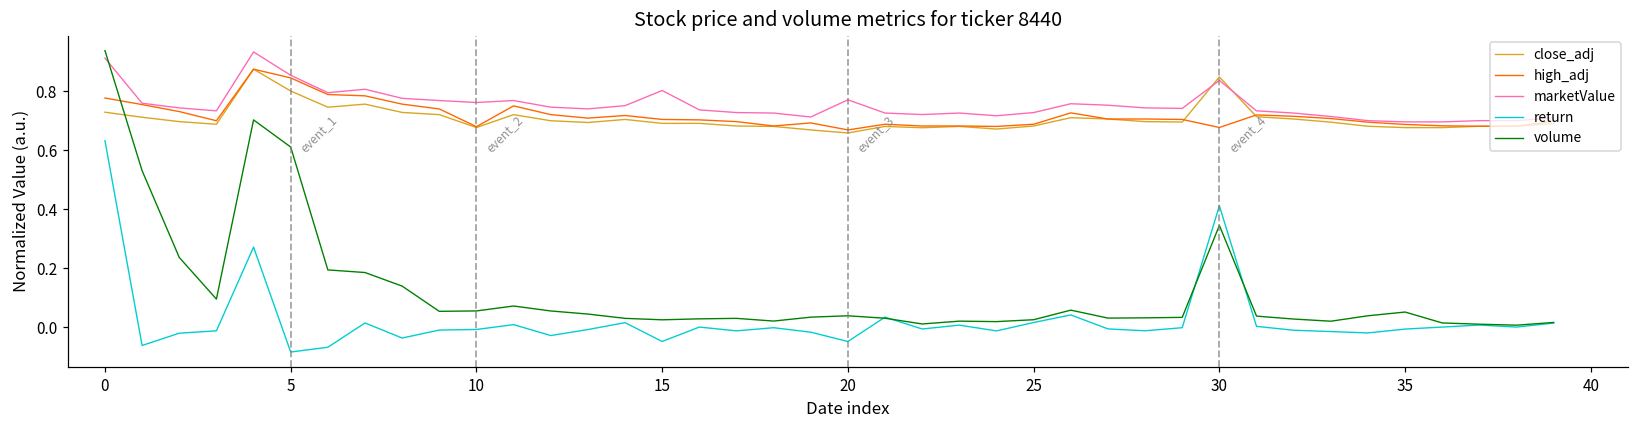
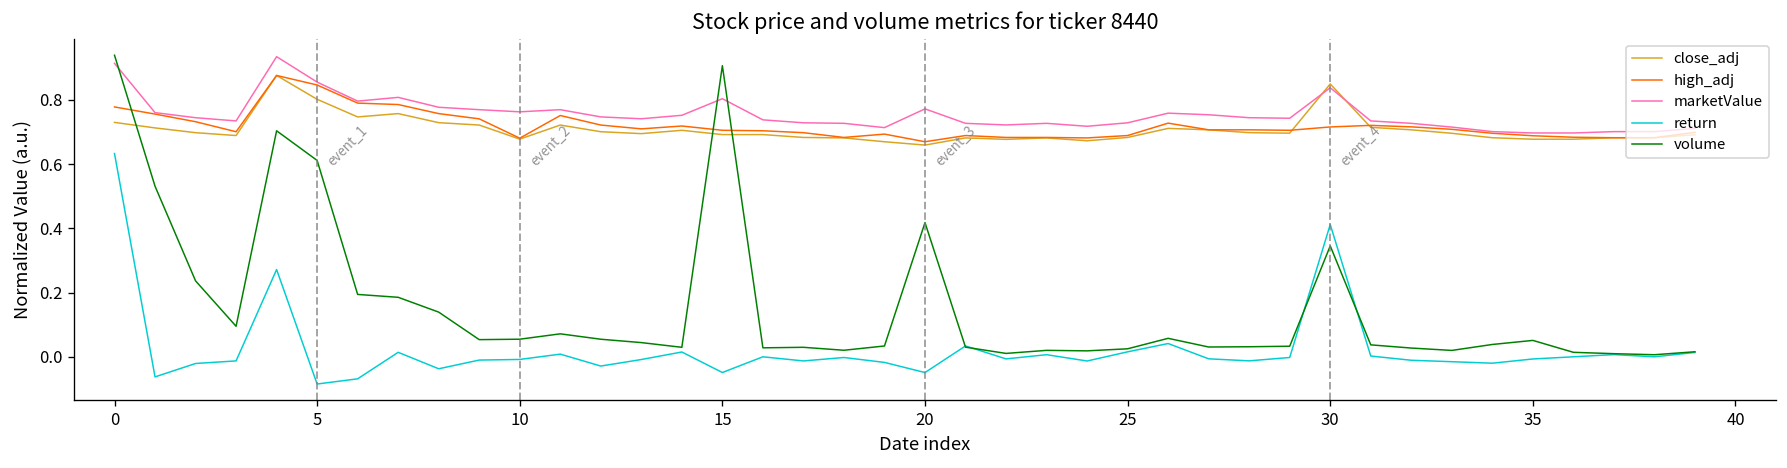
  {
    "close_adj": {
      "0": 0.73,
      "5": 0.80,
      "15": 0.69,
      "20": 0.66,
      "30": 0.85,
      "35": 0.68
    },
    "high_adj": {
      "0": 0.78,
      "15": 0.71,
      "20": 0.67,
-     "30": 0.68
+     "30": 0.72
    },
    "marketValue": {
      "0": 0.91,
      "10": 0.76,
      "15": 0.80,
      "20": 0.77,
      "25": 0.73,
      "30": 0.84
    },
    "return": {
      "0": 0.63,
      "5": -0.08,
      "10": -0.01,
      "15": -0.05,
      "20": -0.05,
      "30": 0.41,
      "35": -0.01
    },
    "volume": {
      "0": 0.94,
      "10": 0.05,
-     "15": 0.02,
-     "20": 0.04,
+     "15": 0.91,
+     "20": 0.42,
      "30": 0.35,
      "35": 0.05
    }
  }
